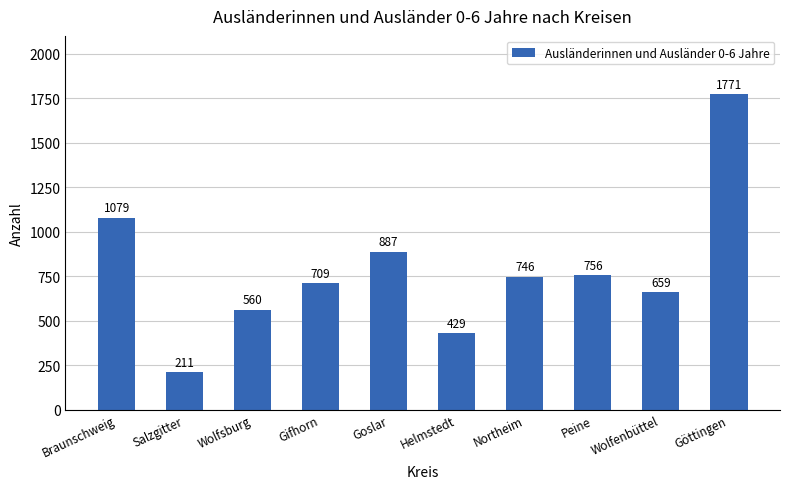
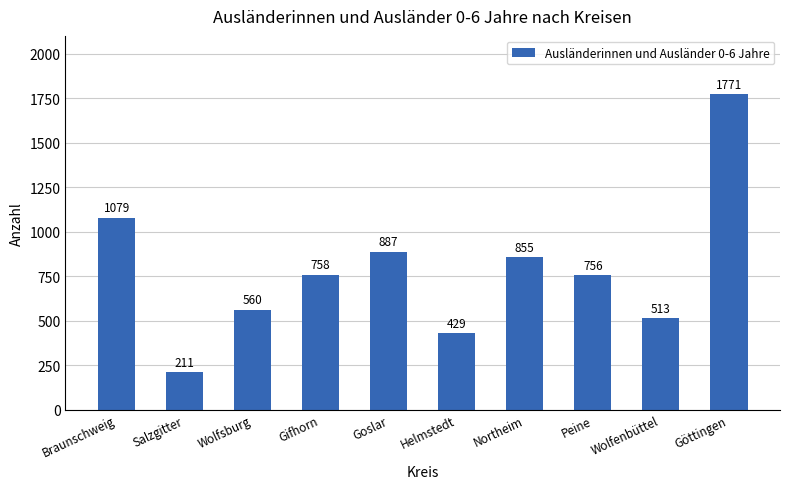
  {
    "Braunschweig": 1079,
    "Salzgitter": 211,
    "Wolfsburg": 560,
-   "Gifhorn": 709,
+   "Gifhorn": 758,
    "Goslar": 887,
    "Helmstedt": 429,
-   "Northeim": 746,
+   "Northeim": 855,
    "Peine": 756,
-   "Wolfenbüttel": 659,
+   "Wolfenbüttel": 513,
    "Göttingen": 1771
  }
